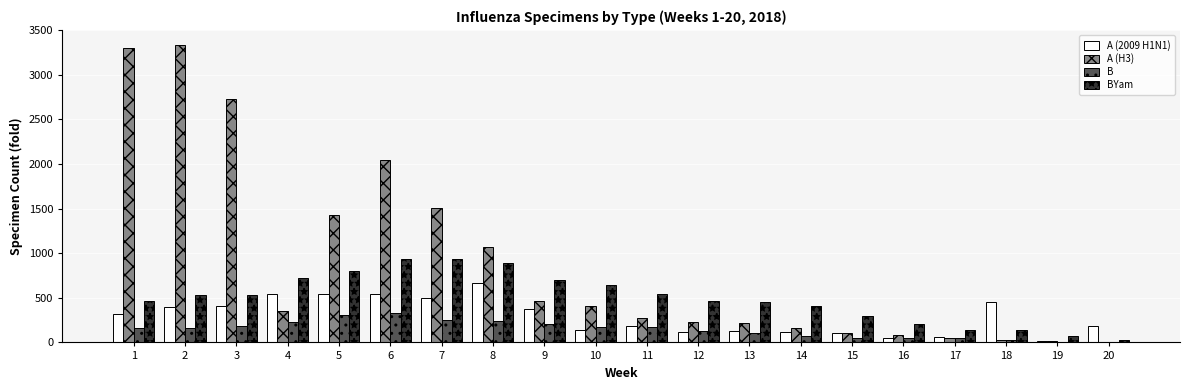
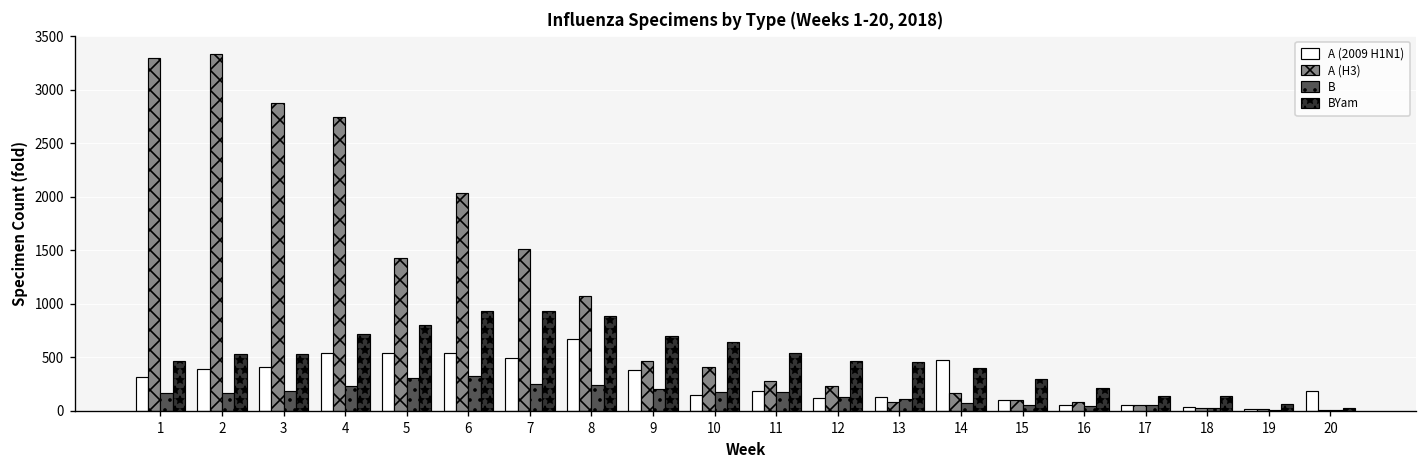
  {
    "A (2009 H1N1)": {
      "1": 300,
      "2": 400,
      "3": 400,
      "4": 500,
      "5": 500,
      "6": 500,
      "7": 500,
      "8": 700,
      "9": 400,
      "10": 100,
      "11": 200,
      "12": 100,
      "13": 100,
-     "14": 100,
+     "14": 500,
      "15": 100,
      "16": 100,
      "17": 100,
-     "18": 500,
+     "18": 0,
      "20": 200
    },
    "A (H3)": {
      "1": 3300,
      "2": 3300,
-     "3": 2700,
-     "4": 400,
+     "3": 2900,
+     "4": 2700,
      "5": 1400,
      "6": 2000,
      "7": 1500,
      "8": 1100,
      "9": 500,
      "10": 400,
      "11": 300,
      "12": 200,
-     "13": 200,
+     "13": 100,
      "14": 200,
      "15": 100,
      "16": 100,
      "17": 100,
      "18": 0
    }
  }
